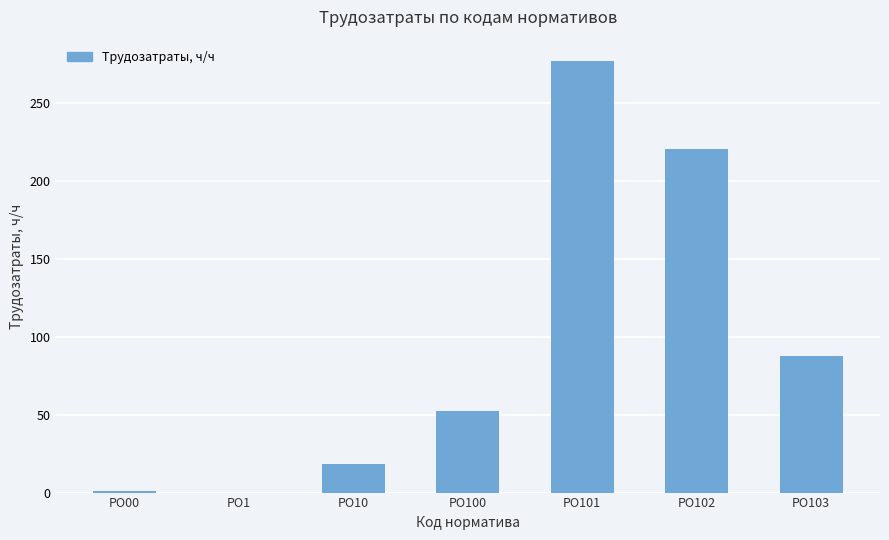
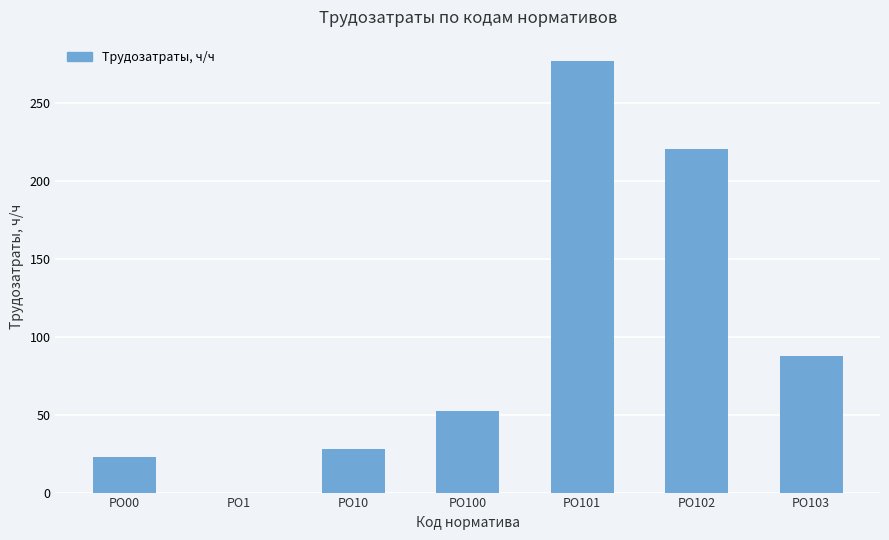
  {
-   "PO00": 1,
-   "PO10": 18,
+   "PO00": 23,
+   "PO10": 28,
    "PO100": 52,
    "PO101": 277,
    "PO102": 220,
    "PO103": 88
  }
